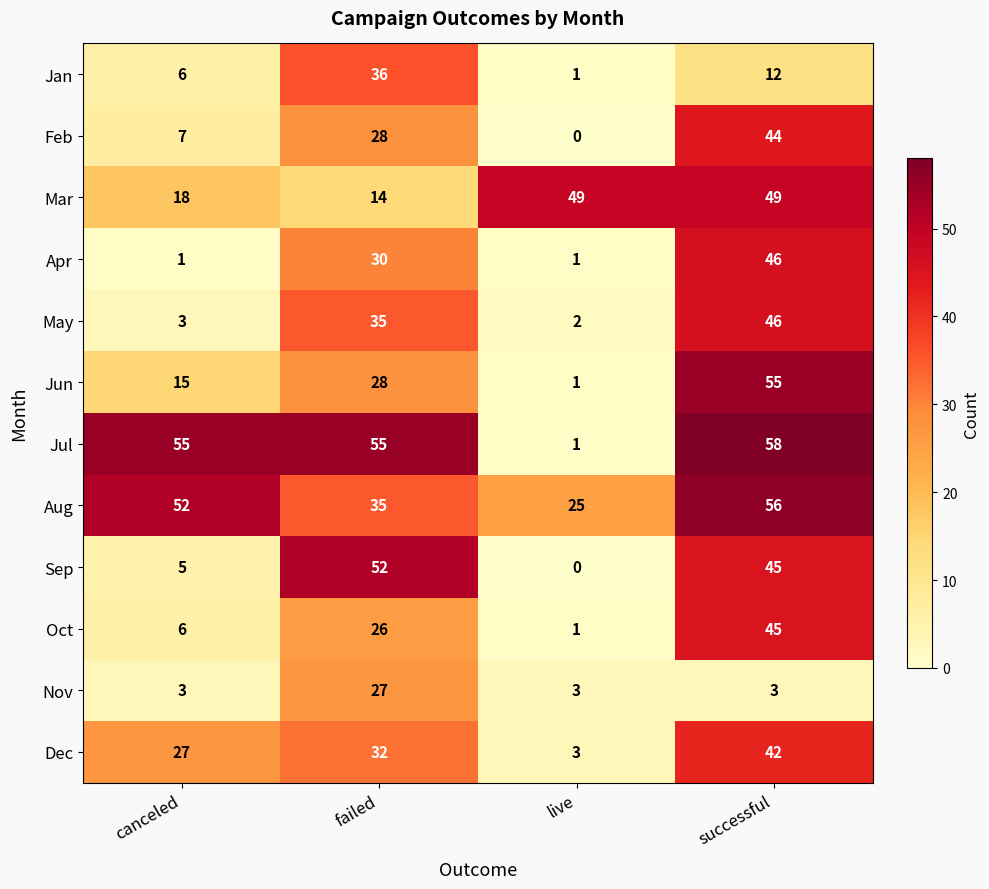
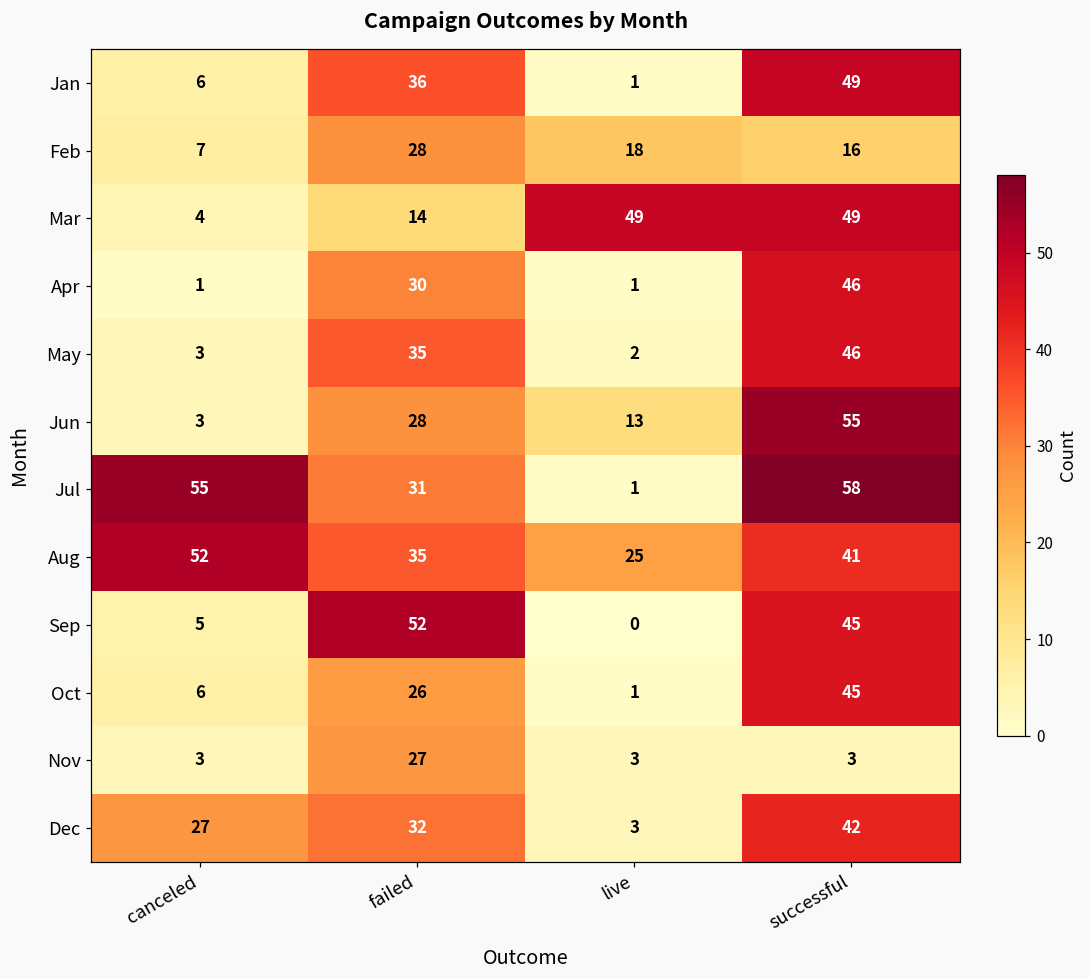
  {
    "Jan": {
      "canceled": 6,
      "failed": 36,
      "live": 1,
-     "successful": 12
+     "successful": 49
    },
    "Feb": {
      "canceled": 7,
      "failed": 28,
-     "live": 0,
-     "successful": 44
+     "live": 18,
+     "successful": 16
    },
    "Mar": {
-     "canceled": 18,
+     "canceled": 4,
      "failed": 14,
      "live": 49,
      "successful": 49
    },
    "Apr": {
      "canceled": 1,
      "failed": 30,
      "live": 1,
      "successful": 46
    },
    "May": {
      "canceled": 3,
      "failed": 35,
      "live": 2,
      "successful": 46
    },
    "Jun": {
-     "canceled": 15,
+     "canceled": 3,
      "failed": 28,
-     "live": 1,
+     "live": 13,
      "successful": 55
    },
    "Jul": {
      "canceled": 55,
-     "failed": 55,
+     "failed": 31,
      "live": 1,
      "successful": 58
    },
    "Aug": {
      "canceled": 52,
      "failed": 35,
      "live": 25,
-     "successful": 56
+     "successful": 41
    },
    "Sep": {
      "canceled": 5,
      "failed": 52,
      "live": 0,
      "successful": 45
    },
    "Oct": {
      "canceled": 6,
      "failed": 26,
      "live": 1,
      "successful": 45
    },
    "Nov": {
      "canceled": 3,
      "failed": 27,
      "live": 3,
      "successful": 3
    },
    "Dec": {
      "canceled": 27,
      "failed": 32,
      "live": 3,
      "successful": 42
    }
  }
